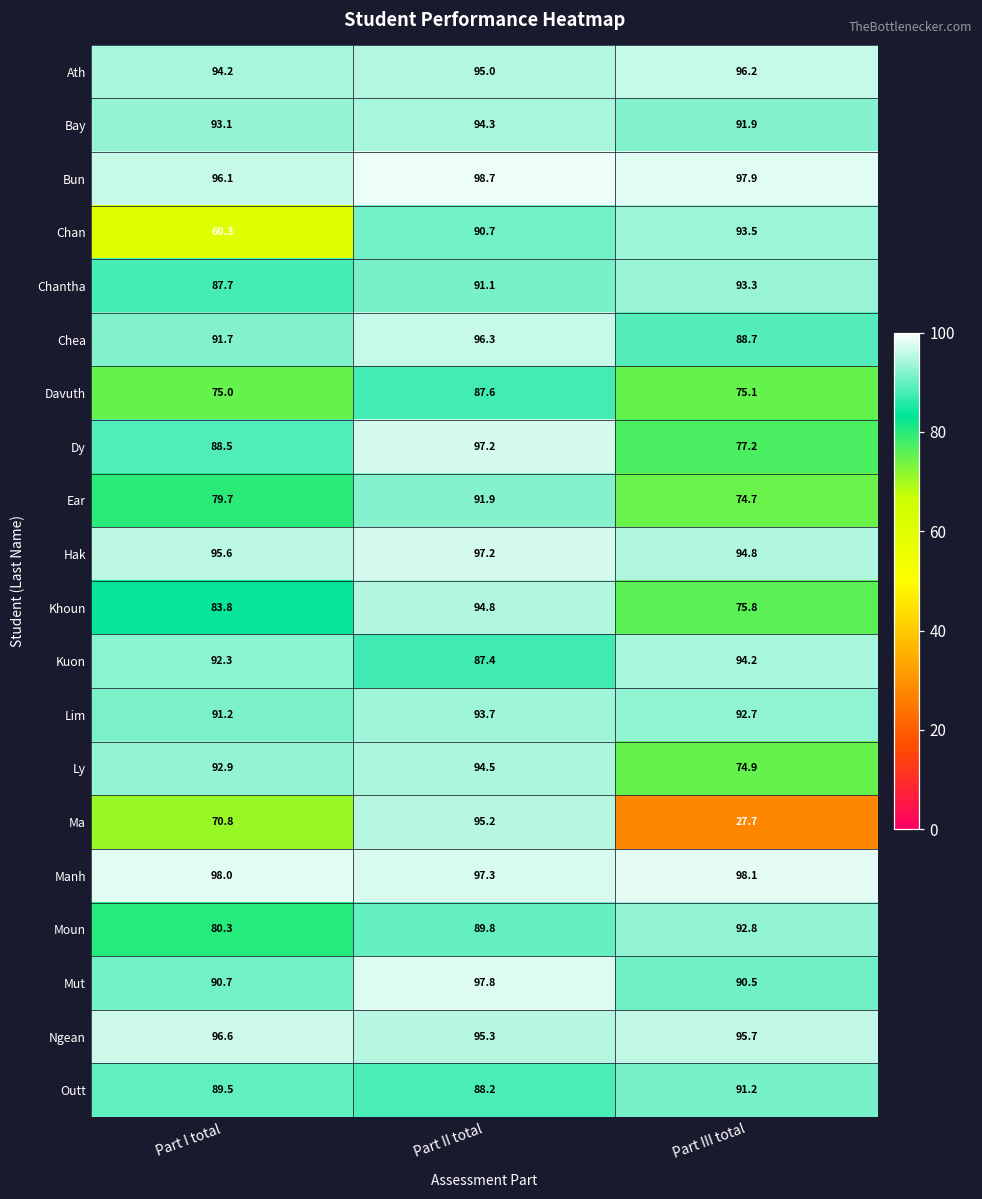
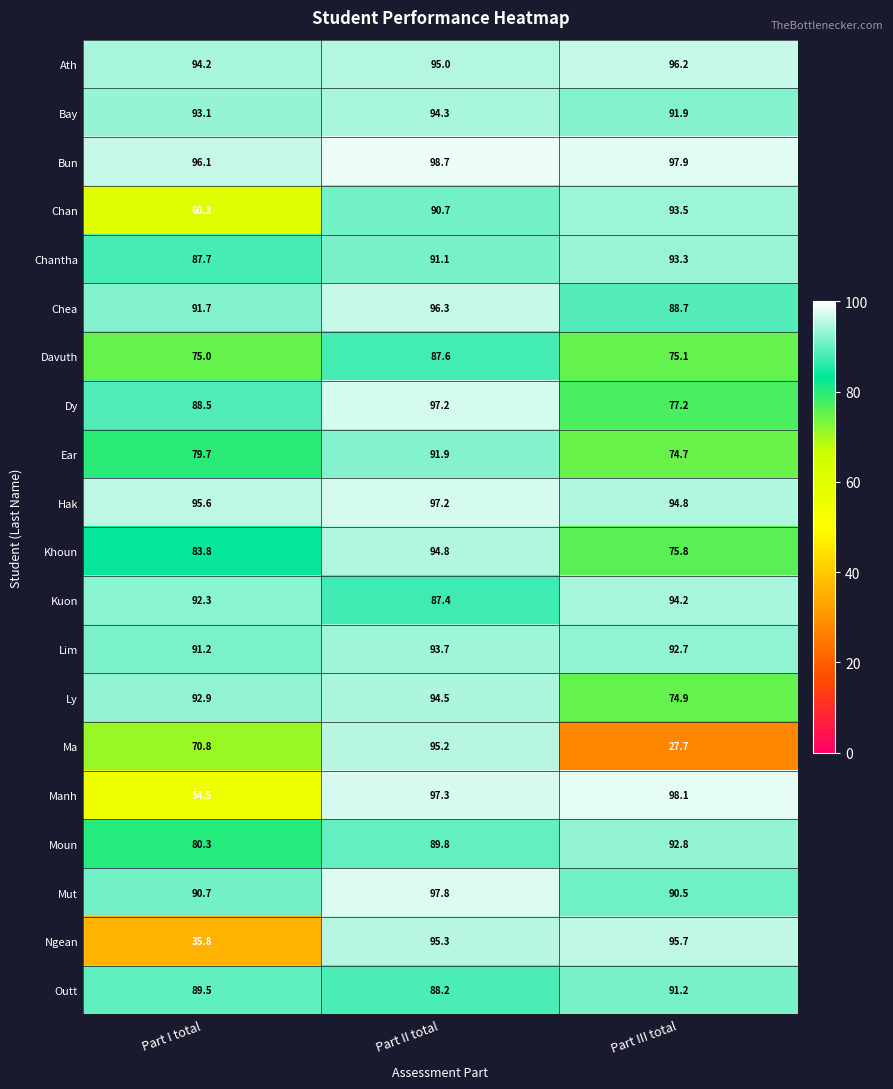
  {
    "Ath": {
      "Part I total": 94.2,
      "Part II total": 95.0,
      "Part III total": 96.2
    },
    "Bay": {
      "Part I total": 93.1,
      "Part II total": 94.3,
      "Part III total": 91.9
    },
    "Bun": {
      "Part I total": 96.1,
      "Part II total": 98.7,
      "Part III total": 97.9
    },
    "Chan": {
      "Part I total": 60.3,
      "Part II total": 90.7,
      "Part III total": 93.5
    },
    "Chantha": {
      "Part I total": 87.7,
      "Part II total": 91.1,
      "Part III total": 93.3
    },
    "Chea": {
      "Part I total": 91.7,
      "Part II total": 96.3,
      "Part III total": 88.7
    },
    "Davuth": {
      "Part I total": 75.0,
      "Part II total": 87.6,
      "Part III total": 75.1
    },
    "Dy": {
      "Part I total": 88.5,
      "Part II total": 97.2,
      "Part III total": 77.2
    },
    "Ear": {
      "Part I total": 79.7,
      "Part II total": 91.9,
      "Part III total": 74.7
    },
    "Hak": {
      "Part I total": 95.6,
      "Part II total": 97.2,
      "Part III total": 94.8
    },
    "Khoun": {
      "Part I total": 83.8,
      "Part II total": 94.8,
      "Part III total": 75.8
    },
    "Kuon": {
      "Part I total": 92.3,
      "Part II total": 87.4,
      "Part III total": 94.2
    },
    "Lim": {
      "Part I total": 91.2,
      "Part II total": 93.7,
      "Part III total": 92.7
    },
    "Ly": {
      "Part I total": 92.9,
      "Part II total": 94.5,
      "Part III total": 74.9
    },
    "Ma": {
      "Part I total": 70.8,
      "Part II total": 95.2,
      "Part III total": 27.7
    },
    "Manh": {
-     "Part I total": 98.0,
+     "Part I total": 54.5,
      "Part II total": 97.3,
      "Part III total": 98.1
    },
    "Moun": {
      "Part I total": 80.3,
      "Part II total": 89.8,
      "Part III total": 92.8
    },
    "Mut": {
      "Part I total": 90.7,
      "Part II total": 97.8,
      "Part III total": 90.5
    },
    "Ngean": {
-     "Part I total": 96.6,
+     "Part I total": 35.8,
      "Part II total": 95.3,
      "Part III total": 95.7
    },
    "Outt": {
      "Part I total": 89.5,
      "Part II total": 88.2,
      "Part III total": 91.2
    }
  }
